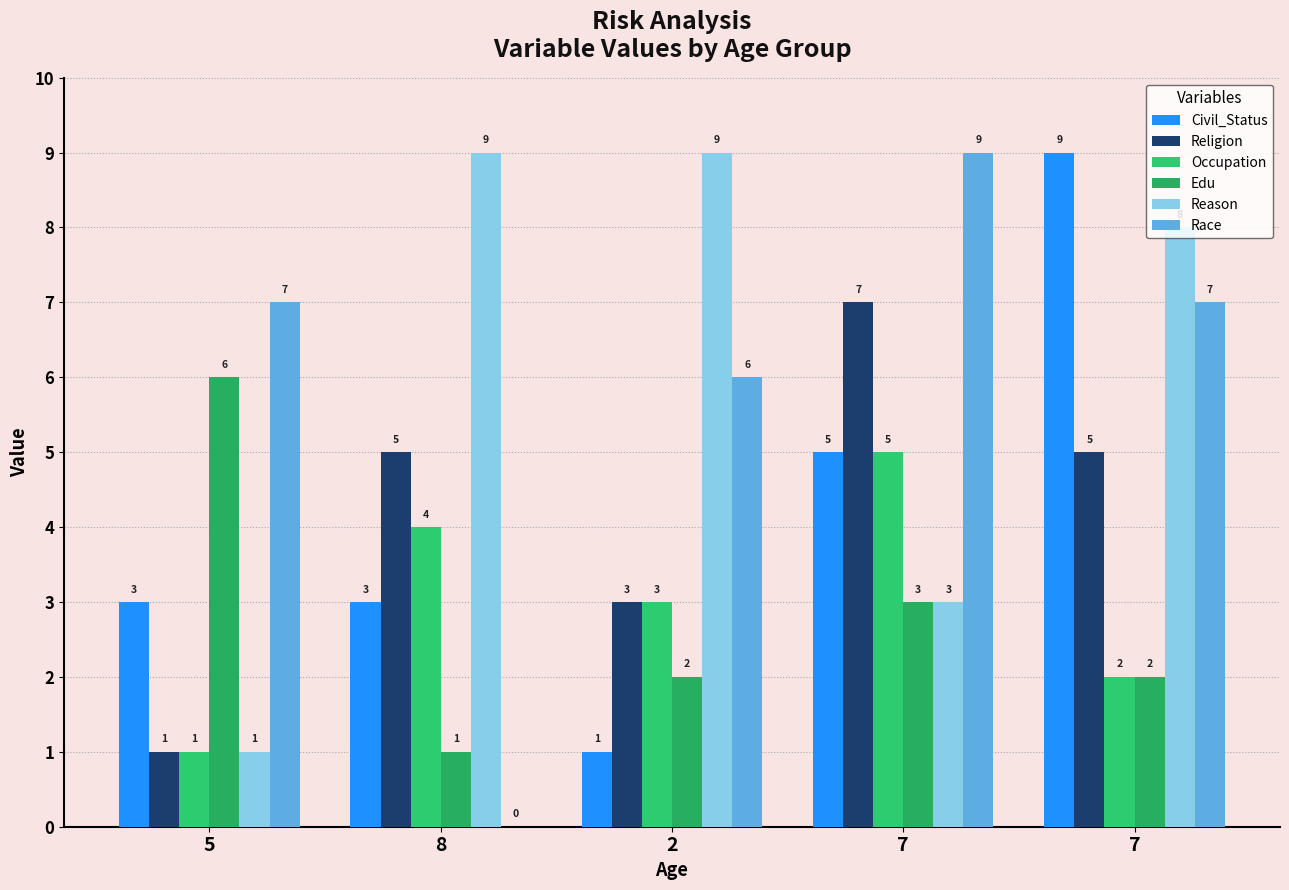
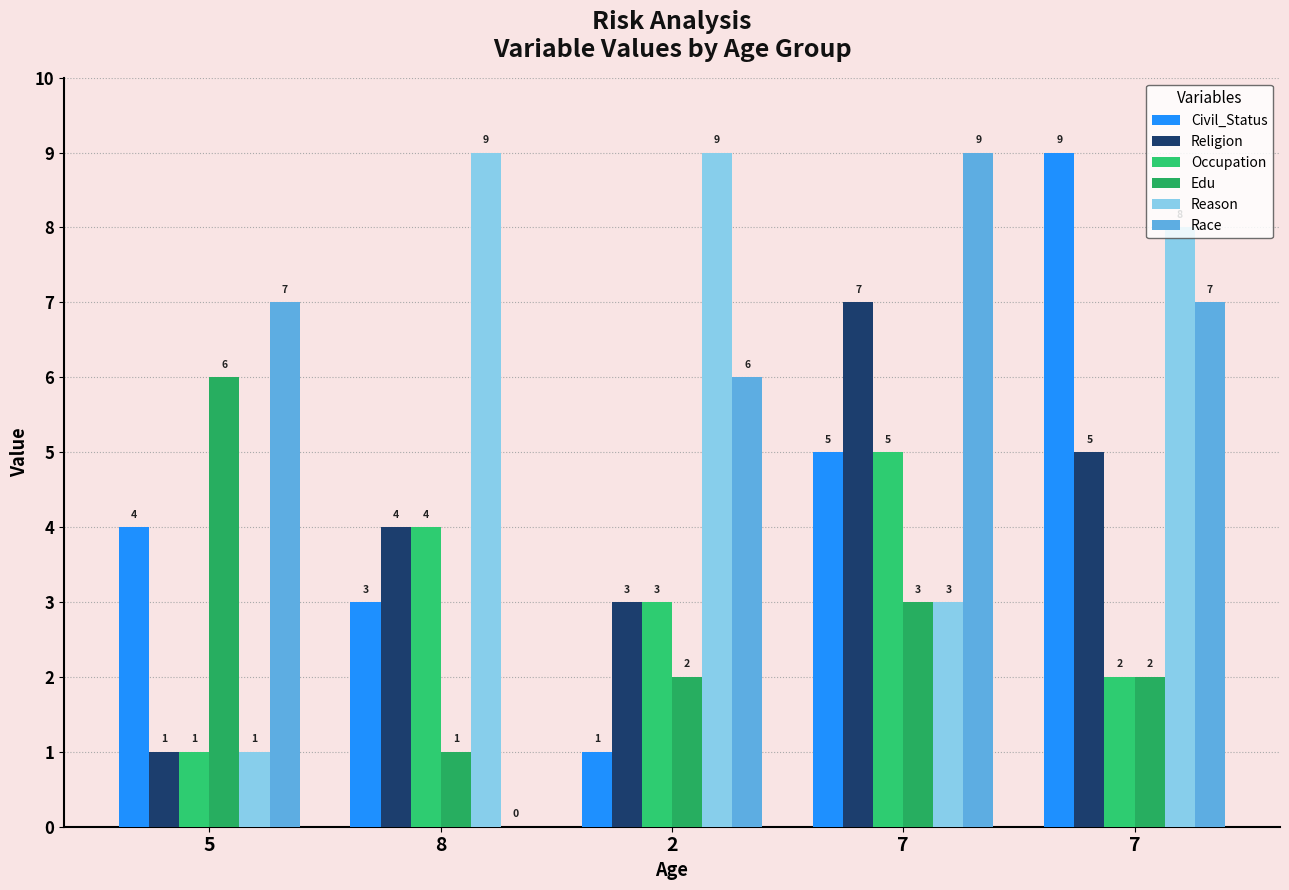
  {
    "Civil_Status": {
-     "5": 3,
+     "5": 4,
      "8": 3,
      "2": 1
    },
    "Religion": {
      "5": 1,
-     "8": 5,
+     "8": 4,
      "2": 3
    }
  }
